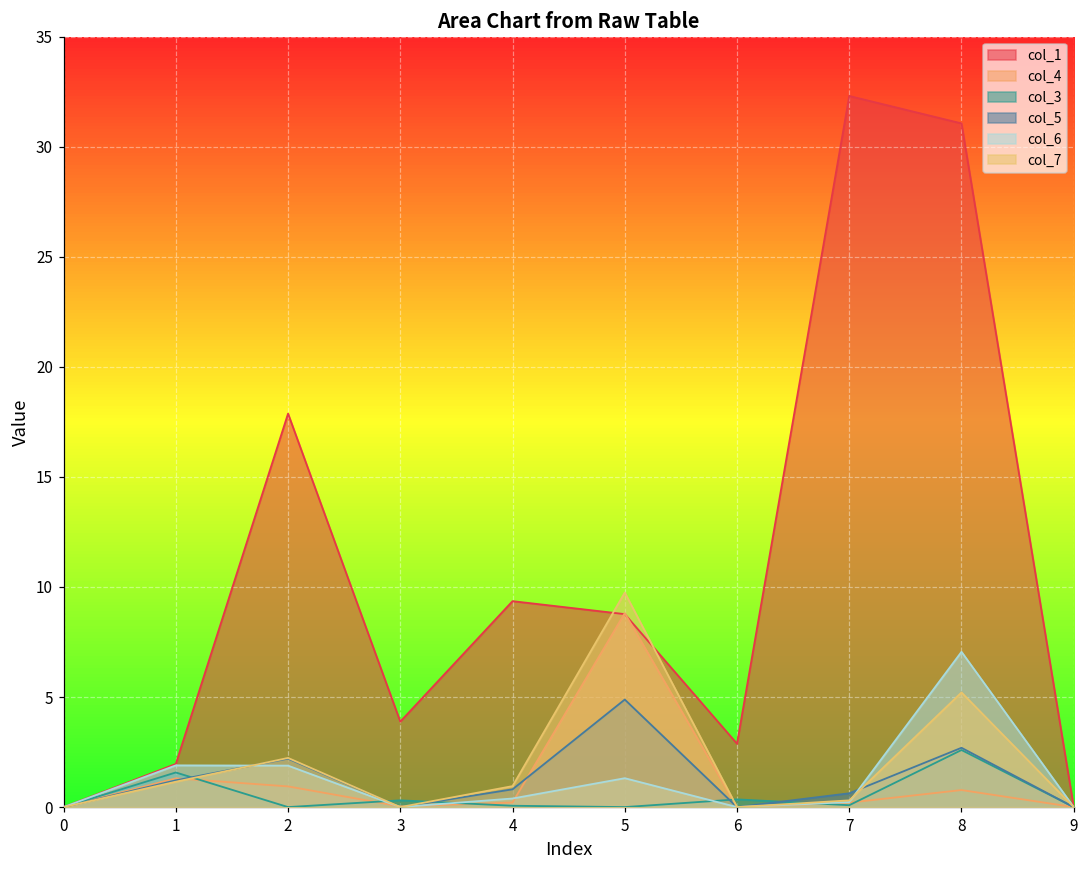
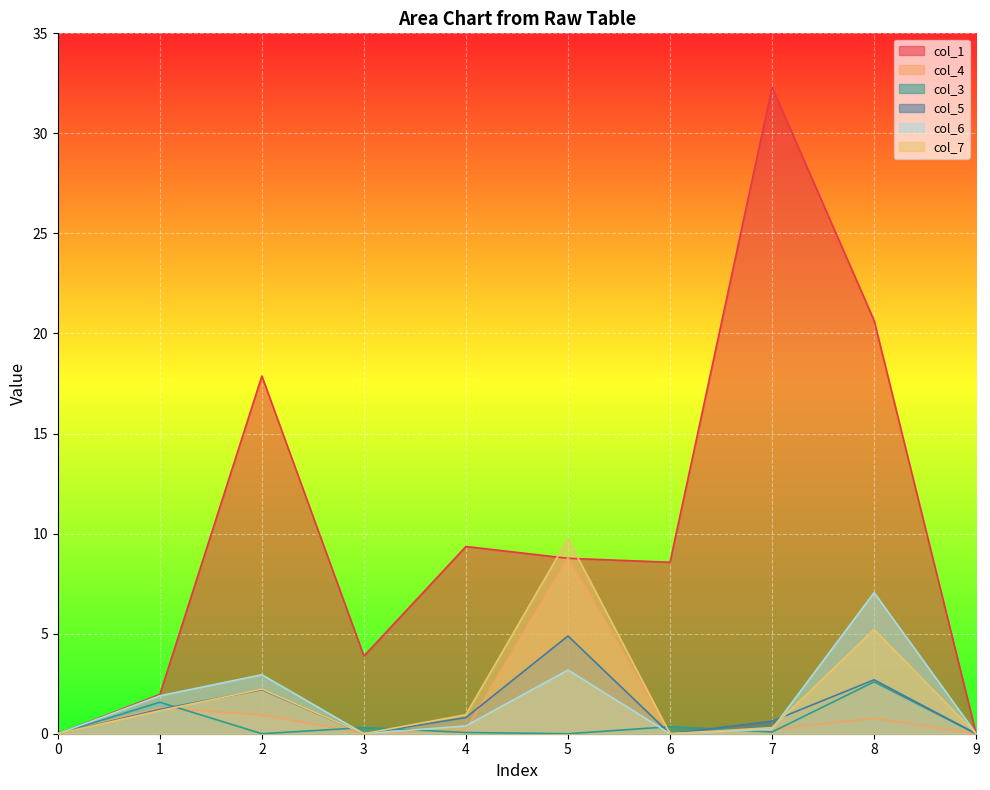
  {
    "col_1": {
      "2": 17.9,
      "3": 3.9,
      "4": 9.4,
-     "6": 2.9,
+     "6": 8.6,
      "7": 32.3,
-     "8": 31.1
+     "8": 20.6
    },
    "col_6": {
-     "2": 1.9,
+     "2": 2.9,
      "4": 0.4,
-     "5": 1.3,
+     "5": 3.2,
      "8": 7.1
    }
  }
